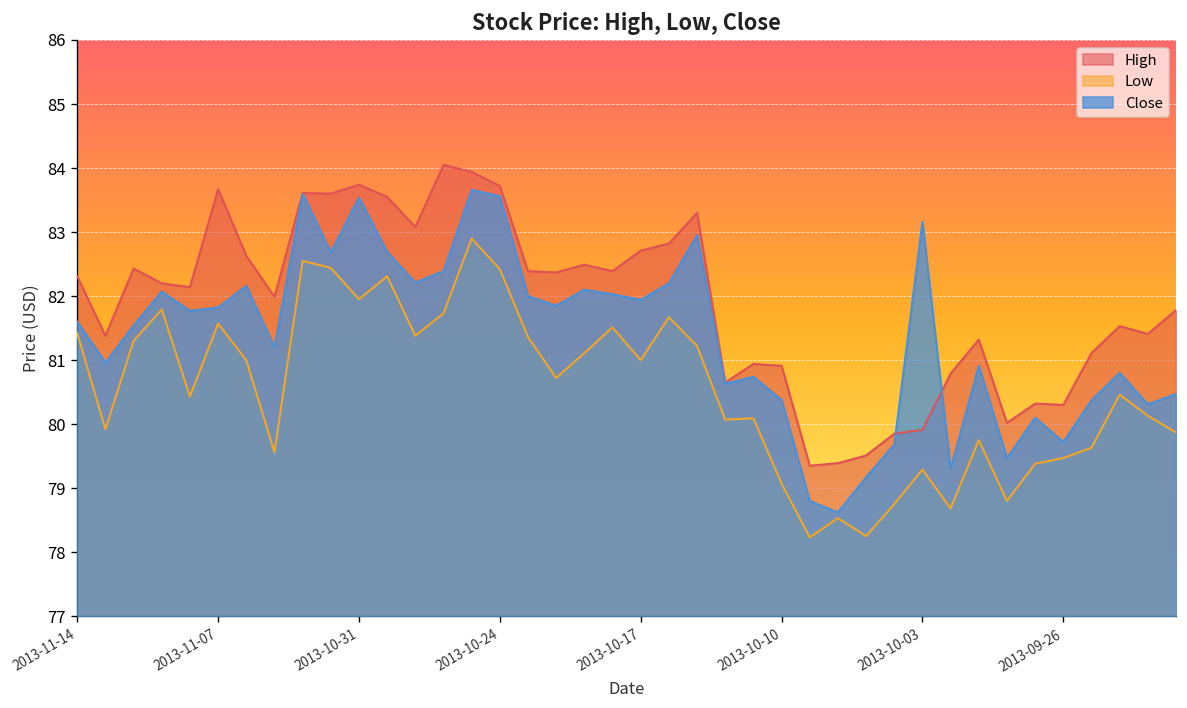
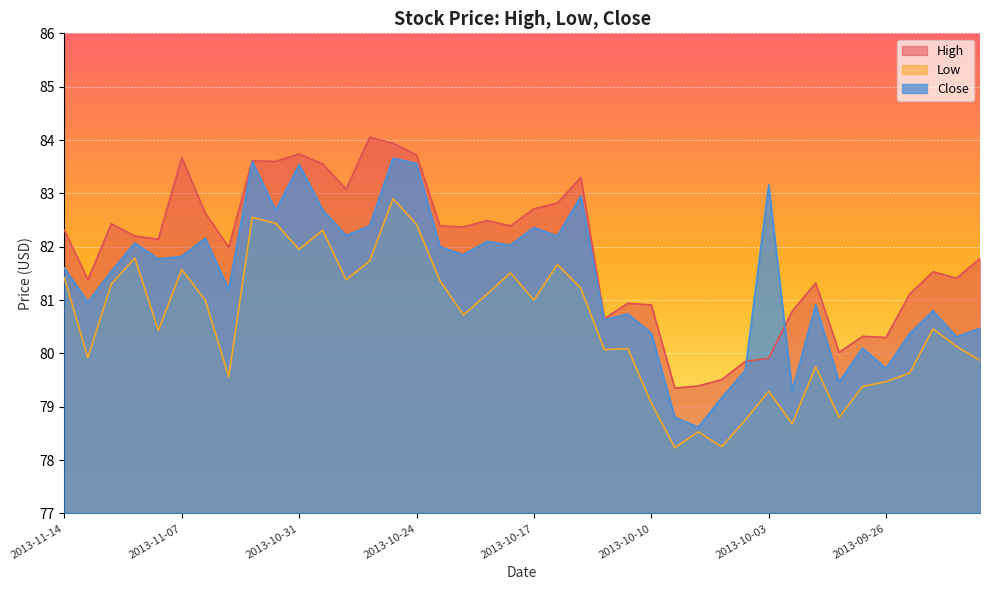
  {
    "High": {
      "2013-11-14": 82.3,
      "2013-11-07": 83.7,
      "2013-10-31": 83.7,
      "2013-10-24": 83.7,
      "2013-10-17": 82.7,
      "2013-10-10": 80.9,
      "2013-10-03": 79.9,
      "2013-09-26": 80.3
    },
    "Low": {
      "2013-11-14": 81.4,
      "2013-11-07": 81.6,
      "2013-10-31": 82.0,
      "2013-10-24": 82.4,
      "2013-10-17": 81.0,
      "2013-10-10": 79.1,
      "2013-10-03": 79.3,
      "2013-09-26": 79.5
    },
    "Close": {
      "2013-11-14": 81.6,
      "2013-11-07": 81.8,
      "2013-10-31": 83.5,
      "2013-10-24": 83.6,
-     "2013-10-17": 81.9,
+     "2013-10-17": 82.4,
      "2013-10-10": 80.4,
      "2013-10-03": 83.2,
      "2013-09-26": 79.7
    }
  }
